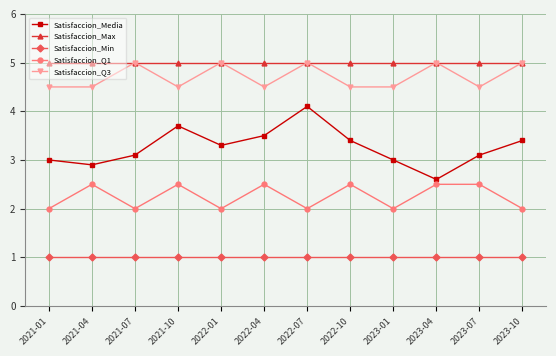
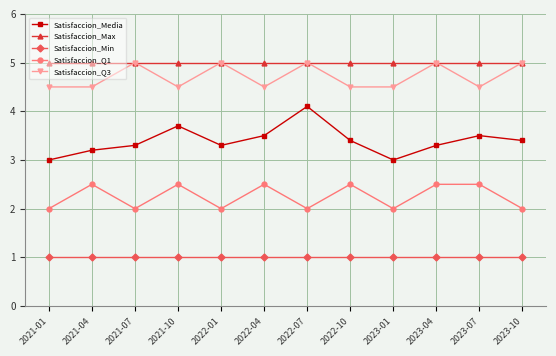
  {
    "Satisfaccion_Media": {
      "2021-01": 3.0,
-     "2021-04": 2.9,
-     "2021-07": 3.1,
+     "2021-04": 3.2,
+     "2021-07": 3.3,
      "2021-10": 3.7,
      "2022-01": 3.3,
      "2022-04": 3.5,
      "2022-07": 4.1,
      "2022-10": 3.4,
      "2023-01": 3.0,
-     "2023-04": 2.6,
-     "2023-07": 3.1,
+     "2023-04": 3.3,
+     "2023-07": 3.5,
      "2023-10": 3.4
    }
  }
